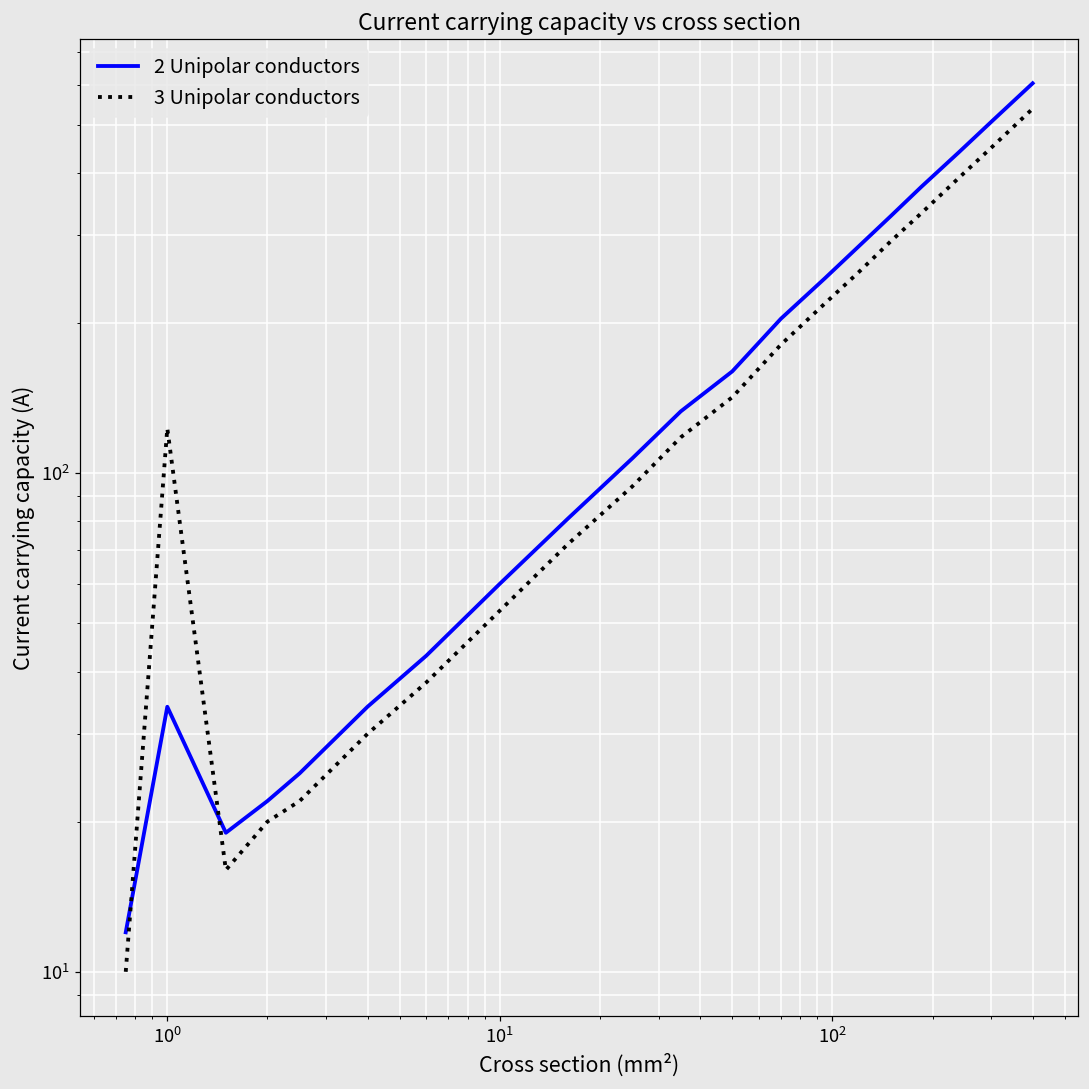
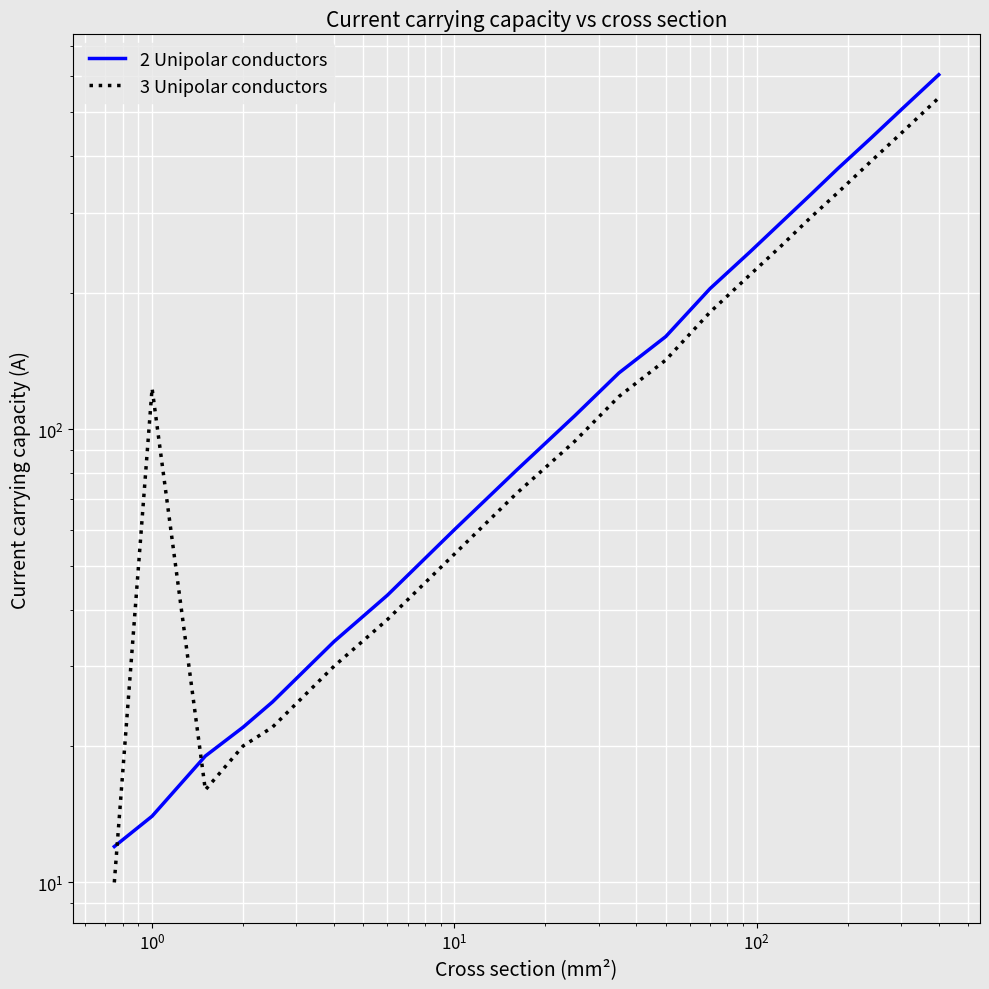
  {
    "2 Unipolar conductors": {
-     "10^0": 34,
+     "10^0": 14,
      "10^1": 60
    },
    "3 Unipolar conductors": {
      "10^0": 123,
      "10^1": 53
    }
  }
